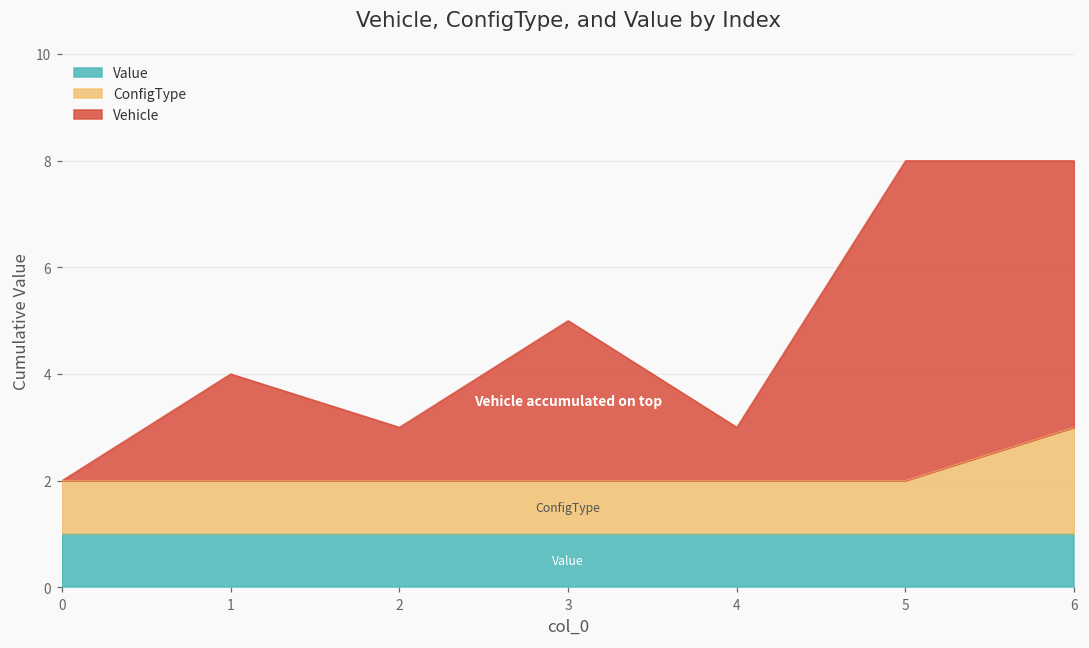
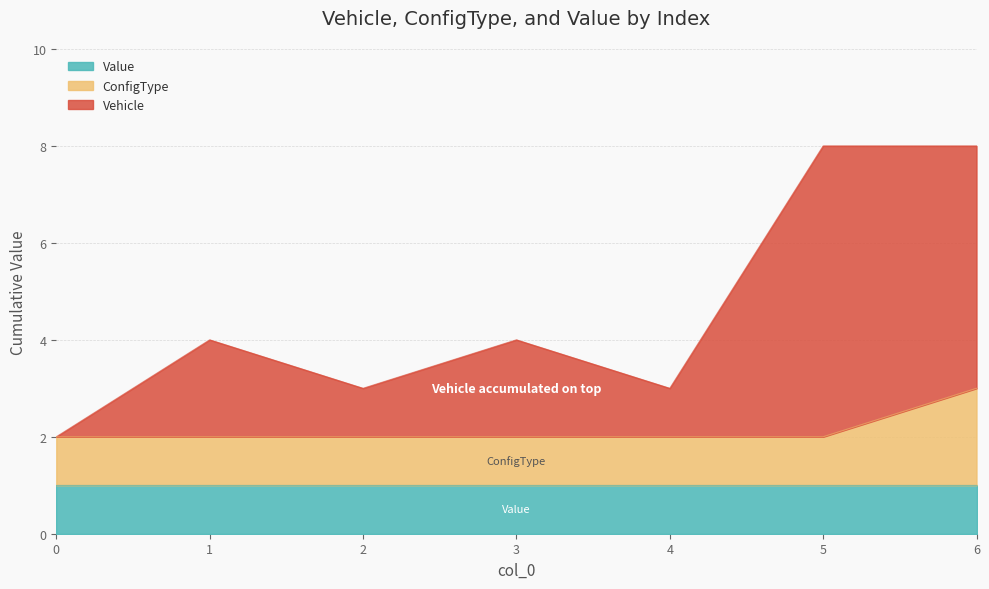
  {
    "Value": {
      "0": 1,
      "1": 1,
      "2": 1,
      "3": 1,
      "4": 1,
      "5": 1,
      "6": 1
    },
    "ConfigType": {
      "1": 1,
      "2": 1,
      "3": 1,
      "4": 1,
      "5": 1,
      "6": 2
    },
    "Vehicle": {
      "1": 2,
      "2": 1,
-     "3": 3,
+     "3": 2,
      "4": 1,
      "5": 6,
      "6": 5
    }
  }
